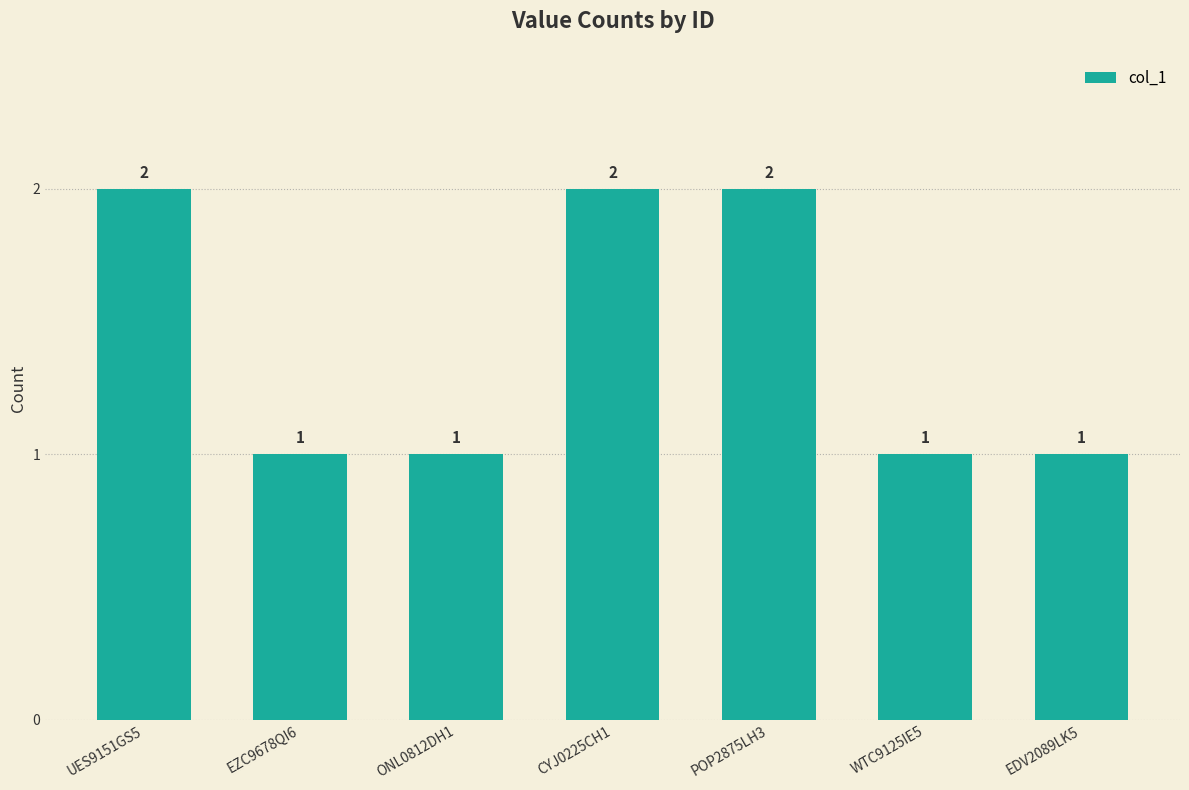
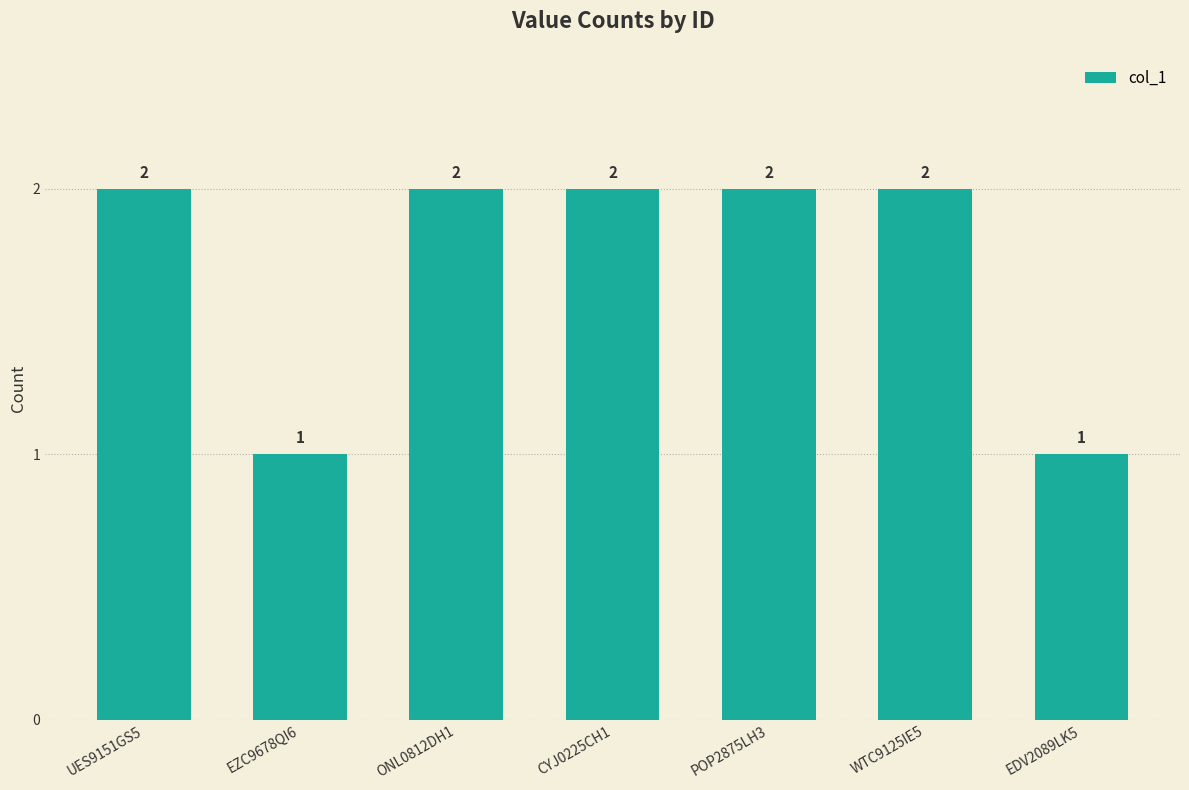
  {
    "UES9151GS5": 2,
    "EZC9678QI6": 1,
-   "ONL0812DH1": 1,
+   "ONL0812DH1": 2,
    "CYJ0225CH1": 2,
    "POP2875LH3": 2,
-   "WTC9125IE5": 1,
+   "WTC9125IE5": 2,
    "EDV2089LK5": 1
  }
